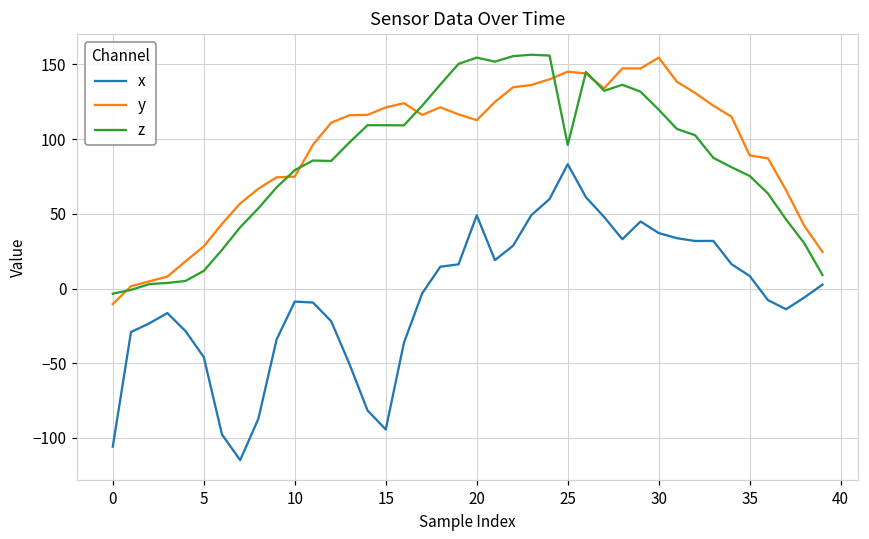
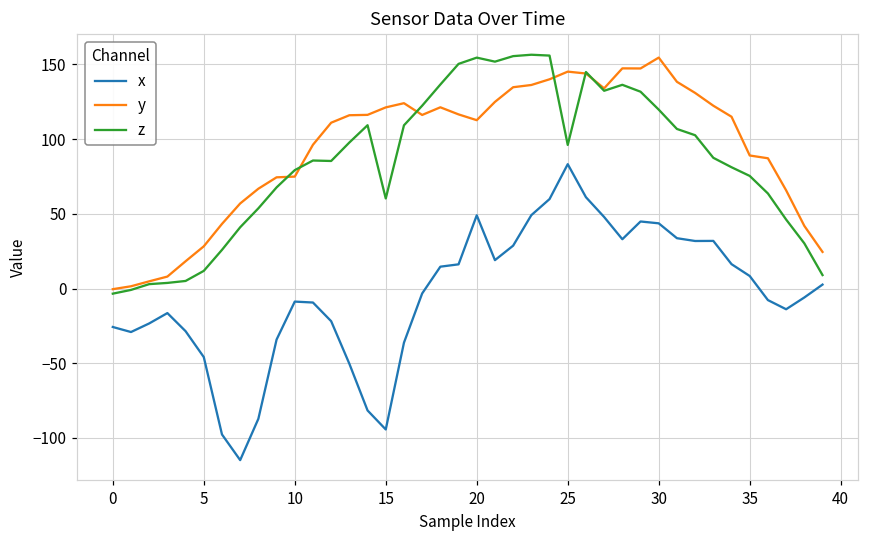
  {
    "x": {
-     "0": -106,
+     "0": -26,
      "5": -46,
      "10": -9,
      "15": -94,
      "20": 49,
      "25": 83,
-     "30": 37,
+     "30": 44,
      "35": 8
    },
    "y": {
-     "0": -10,
+     "0": 0,
      "5": 28,
      "10": 75,
      "15": 121,
      "20": 113,
      "25": 145,
      "30": 155,
      "35": 89
    },
    "z": {
      "0": -3,
      "5": 12,
      "10": 79,
-     "15": 109,
+     "15": 60,
      "20": 155,
      "25": 96,
      "30": 120,
      "35": 75
    }
  }
